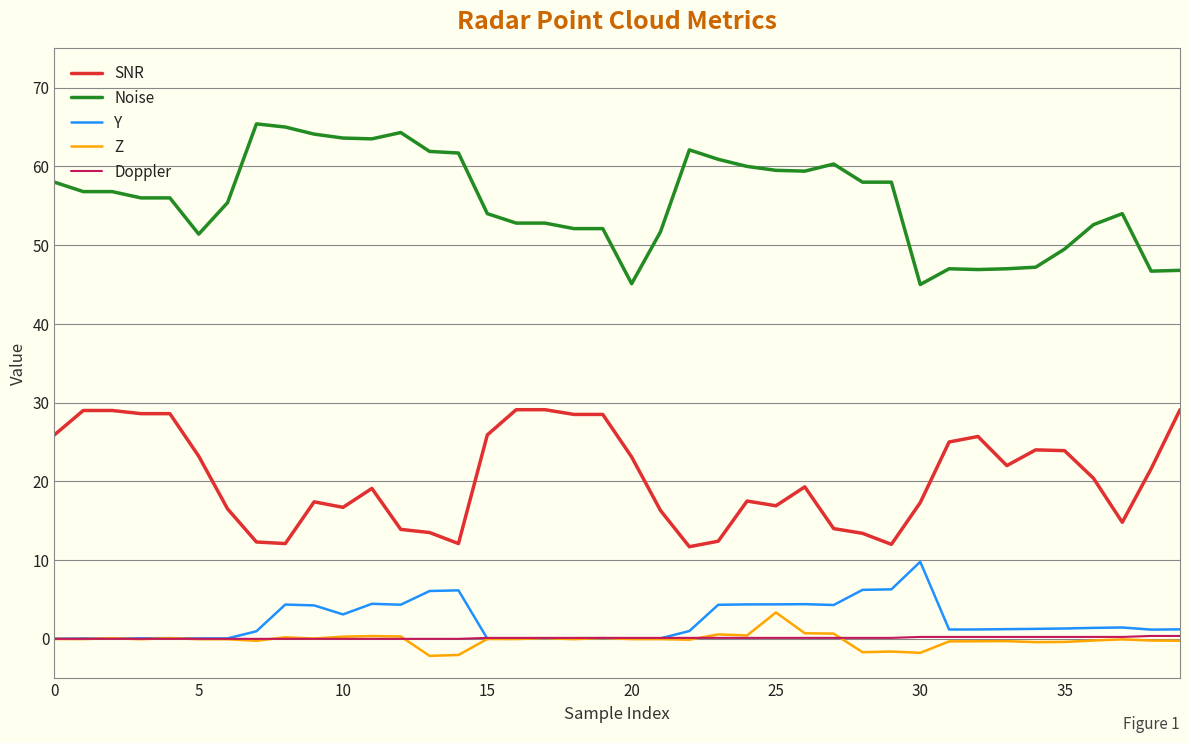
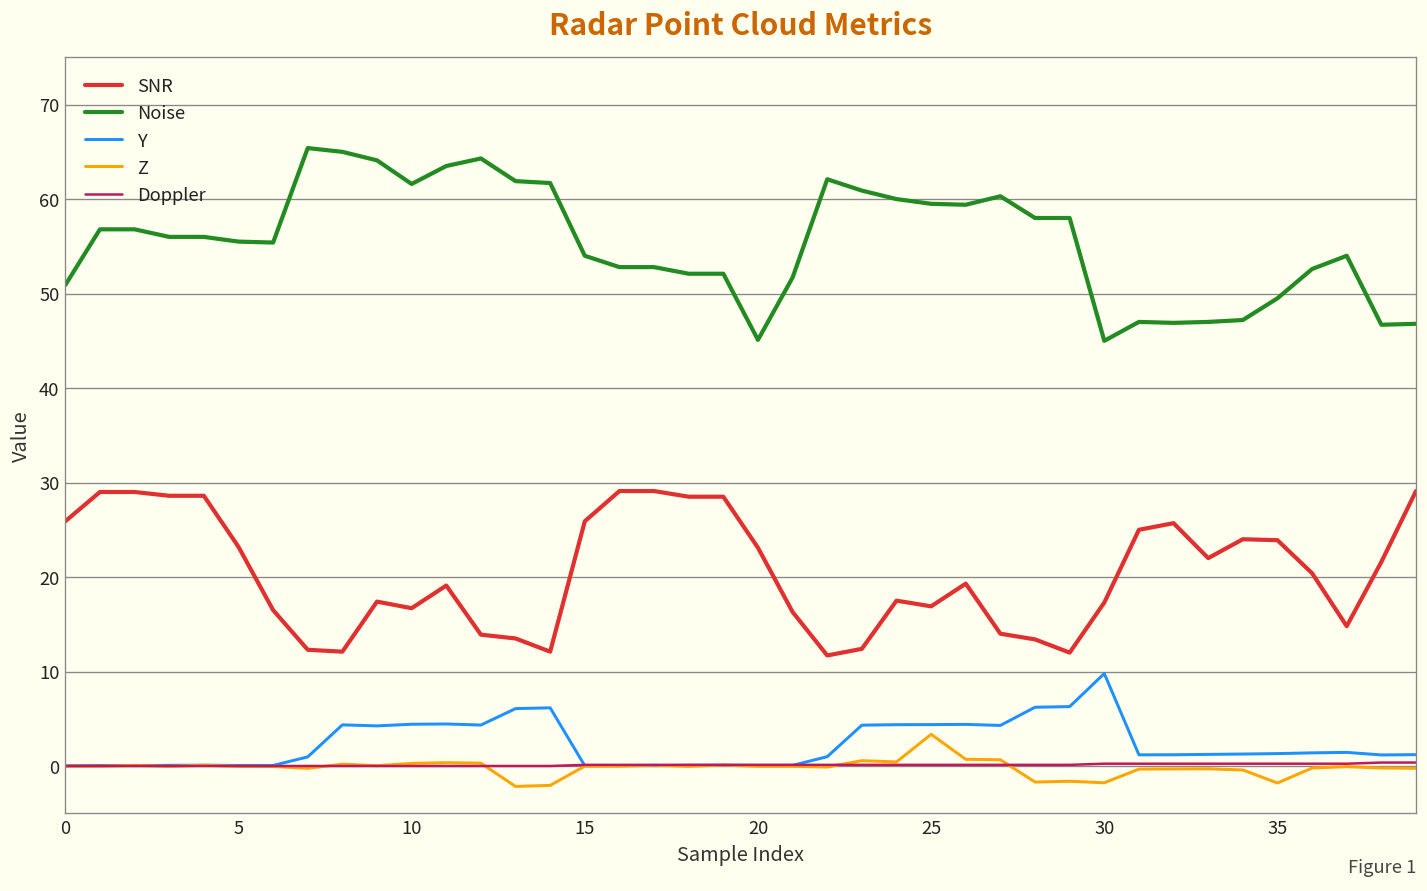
  {
    "Noise": {
-     "0": 58,
-     "5": 51,
-     "10": 64,
+     "0": 51,
+     "5": 56,
+     "10": 62,
      "15": 54,
      "20": 45,
      "25": 60,
      "30": 45,
      "35": 50
    },
    "Y": {
-     "10": 3,
+     "10": 4,
      "25": 4,
      "30": 10,
      "35": 1
    },
    "Z": {
      "25": 3,
      "30": -2,
-     "35": 0
+     "35": -2
    }
  }
